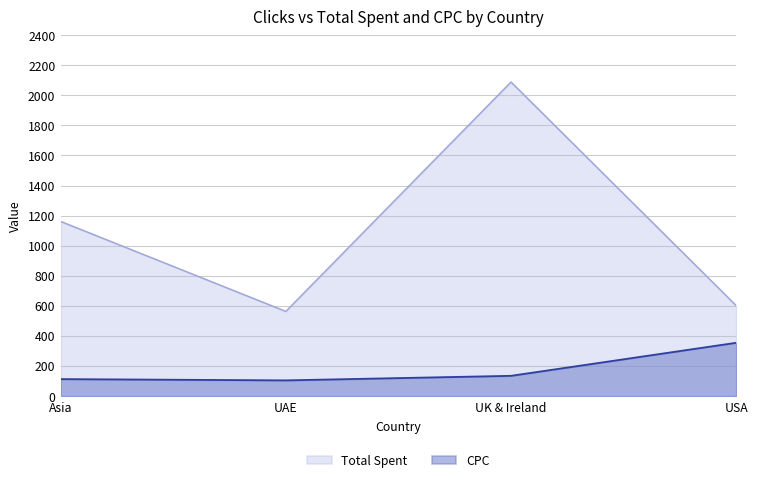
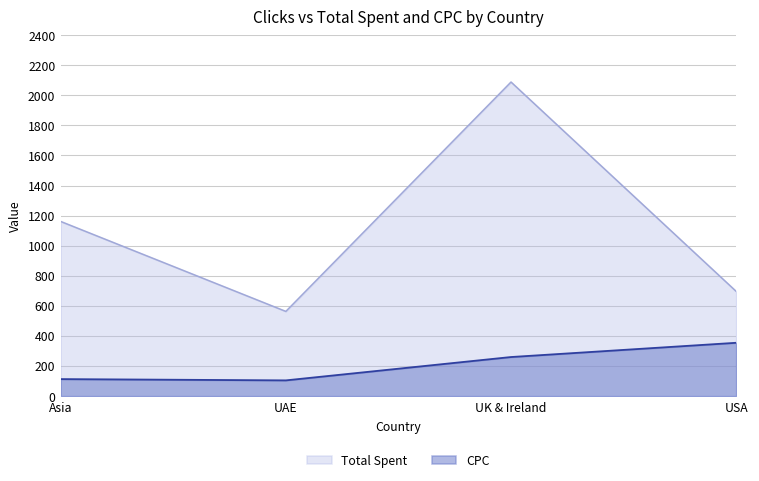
  {
    "Total Spent": {
      "Asia": 1160,
      "UAE": 560,
      "UK & Ireland": 2090,
-     "USA": 600
+     "USA": 700
    },
    "CPC": {
      "Asia": 110,
      "UAE": 100,
-     "UK & Ireland": 140,
+     "UK & Ireland": 260,
      "USA": 350
    }
  }
